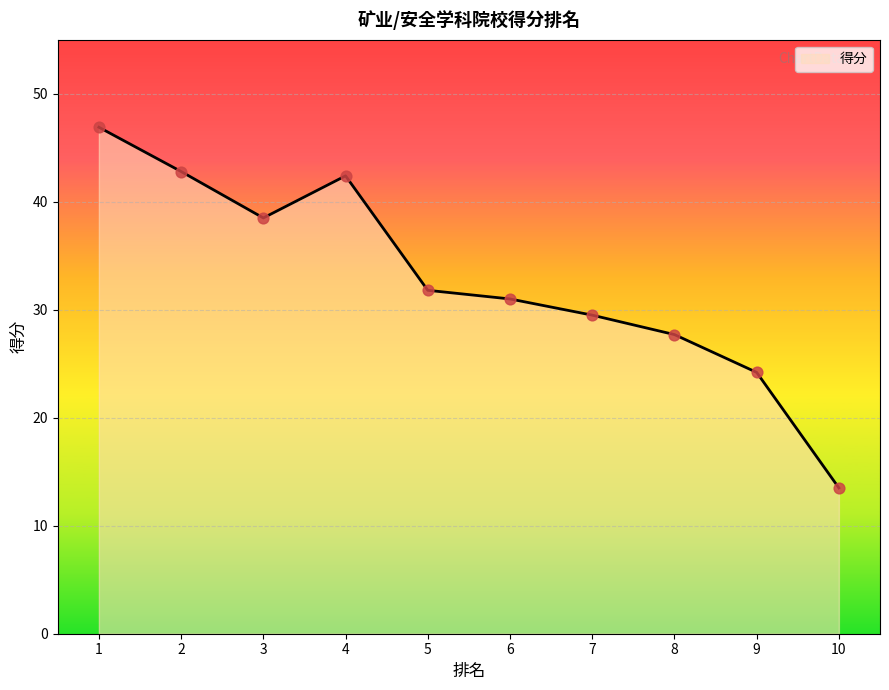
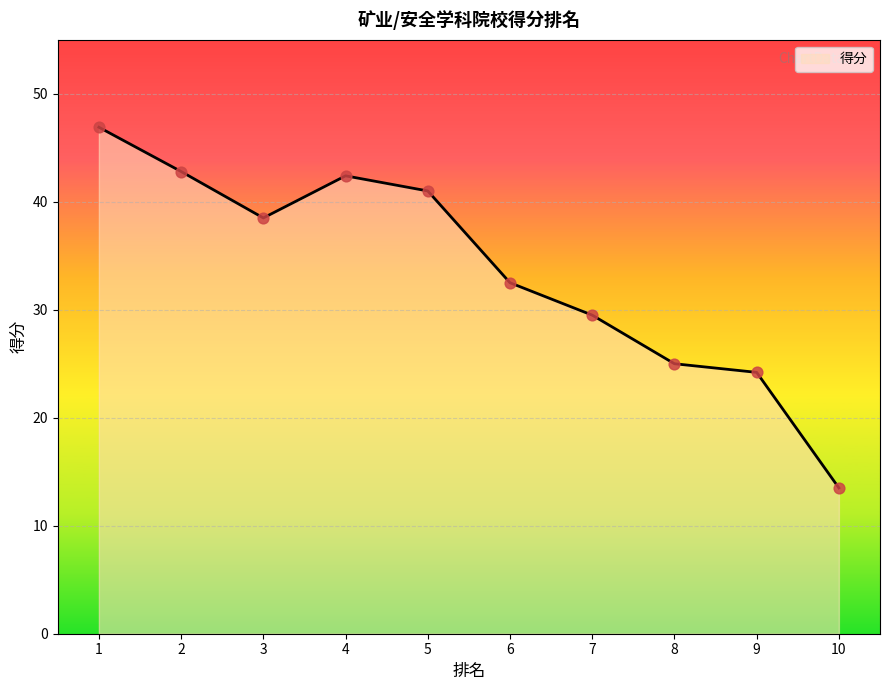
  {
    "1": 46.9,
    "2": 42.8,
    "3": 38.5,
    "4": 42.4,
-   "5": 31.8,
-   "6": 31.0,
+   "5": 41.0,
+   "6": 32.5,
    "7": 29.5,
-   "8": 27.7,
+   "8": 25.0,
    "9": 24.2,
    "10": 13.5
  }
